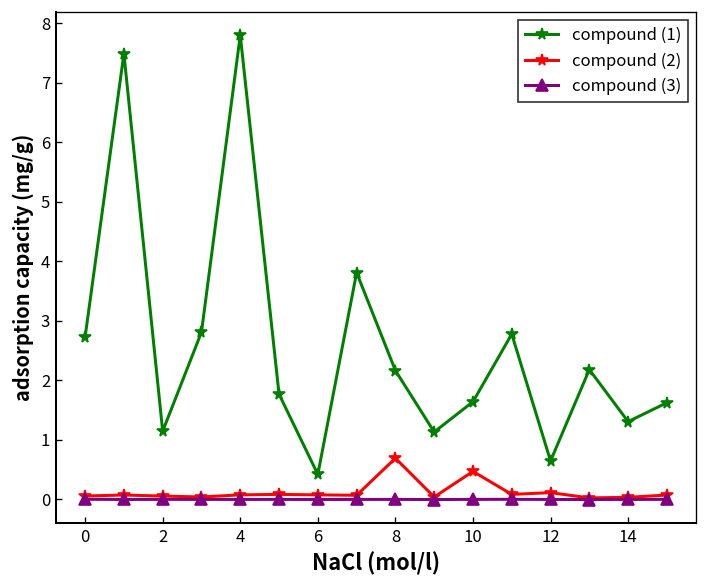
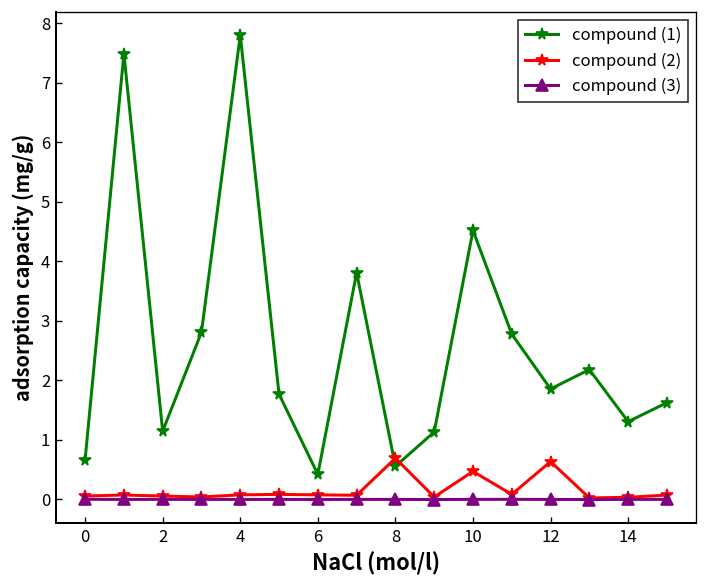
  {
    "compound (1)": {
-     "0": 2.7,
+     "0": 0.7,
      "2": 1.1,
      "4": 7.8,
      "6": 0.4,
-     "8": 2.2,
-     "10": 1.6,
-     "12": 0.6,
+     "8": 0.6,
+     "10": 4.5,
+     "12": 1.9,
      "14": 1.3
    },
    "compound (2)": {
      "0": 0.1,
      "2": 0.1,
      "4": 0.1,
      "6": 0.1,
      "8": 0.7,
      "10": 0.5,
-     "12": 0.1
+     "12": 0.6
    },
    "compound (3)": {
      "0": 0.0,
      "2": 0.0,
      "4": 0.0,
      "6": 0.0,
      "8": 0.0,
      "10": 0.0,
      "12": 0.0
    }
  }
